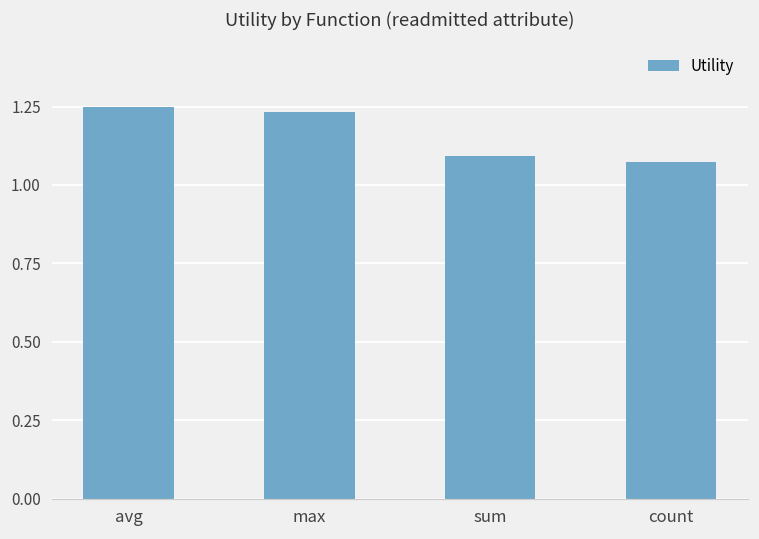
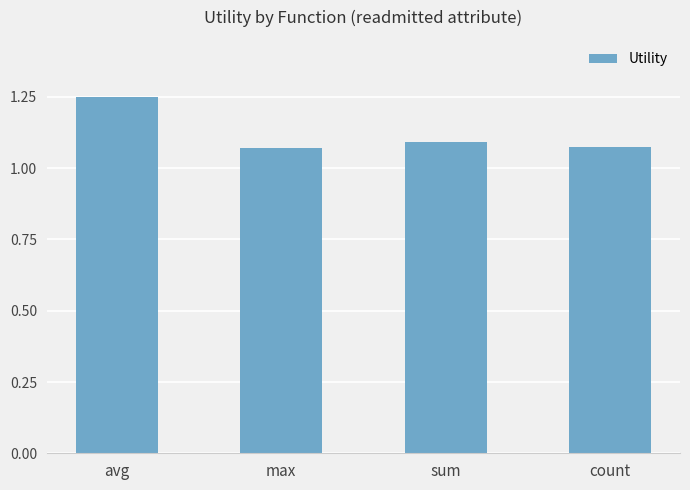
  {
    "avg": 1.25,
-   "max": 1.23,
+   "max": 1.07,
    "sum": 1.09,
    "count": 1.07
  }
